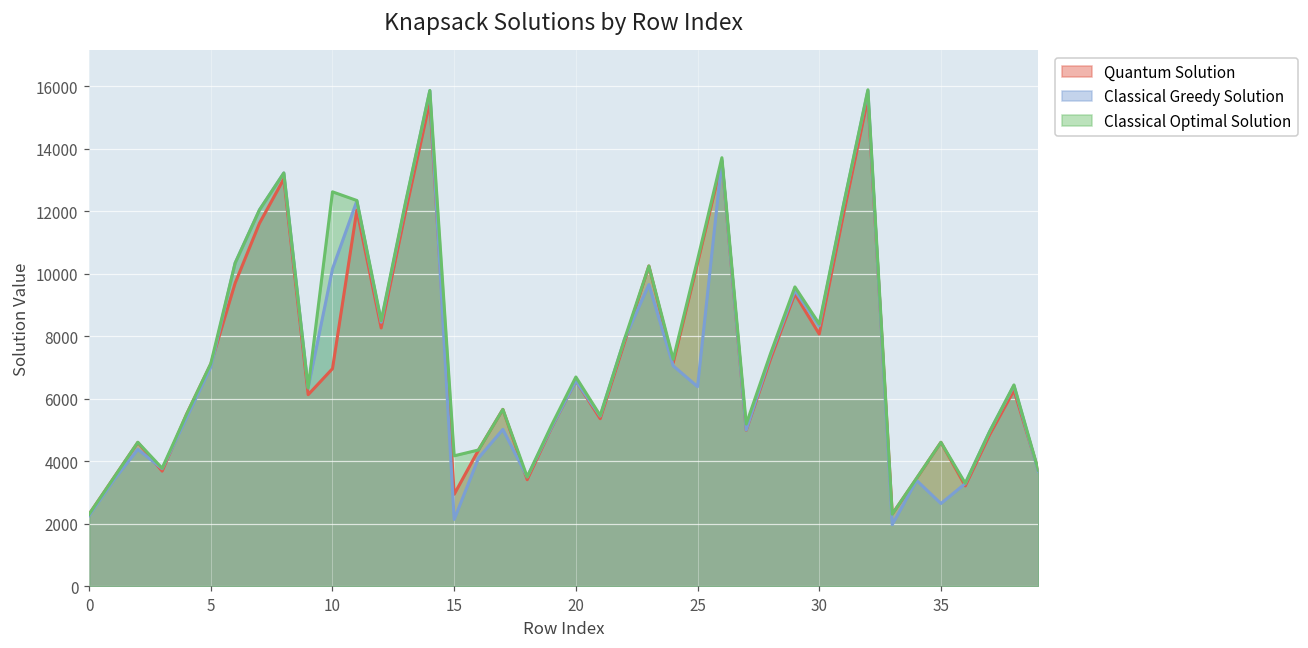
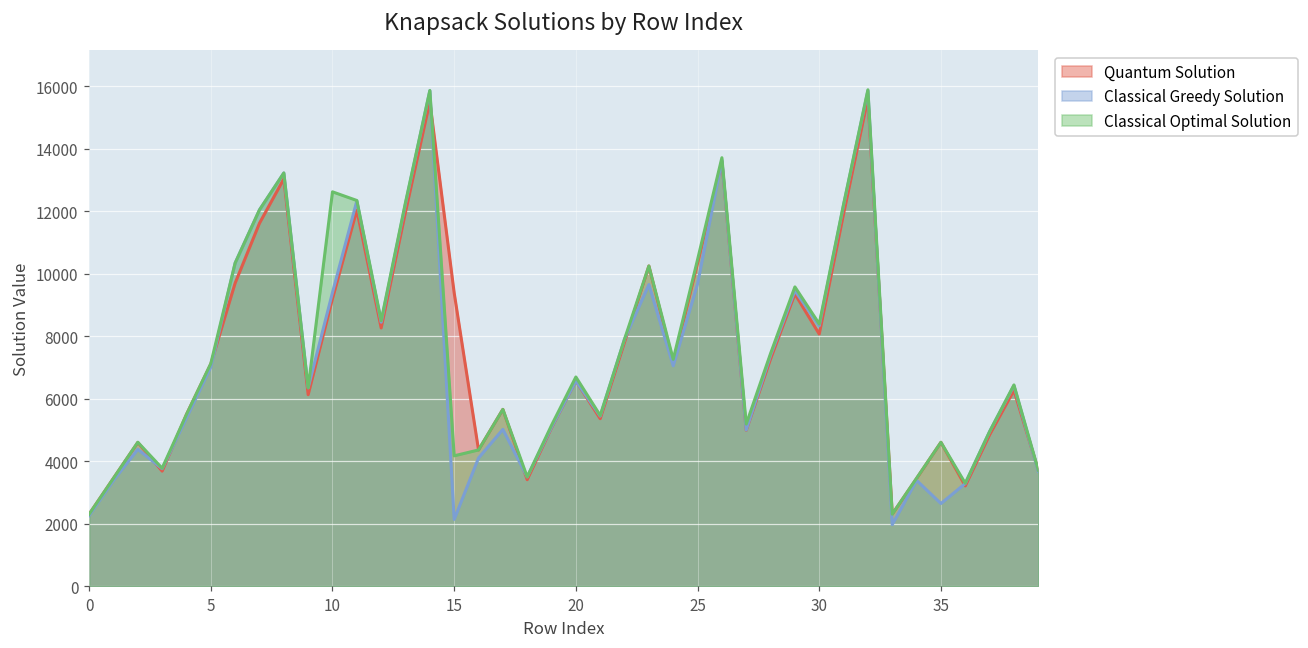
  {
    "Quantum Solution": {
-     "10": 7000,
-     "15": 2900,
+     "10": 9200,
+     "15": 9400,
      "25": 10300,
      "30": 8100
    },
    "Classical Greedy Solution": {
      "5": 7000,
-     "10": 10200,
+     "10": 9400,
      "15": 2100,
-     "25": 6400,
+     "25": 9700,
      "35": 2600
    },
    "Classical Optimal Solution": {
      "10": 12600,
      "15": 4200,
      "20": 6700,
      "25": 10400
    }
  }
